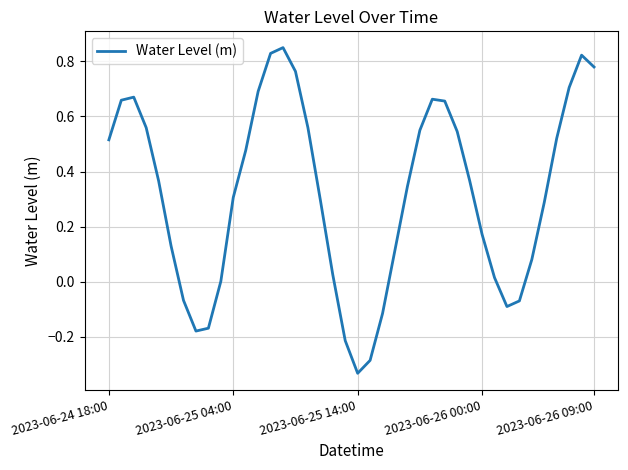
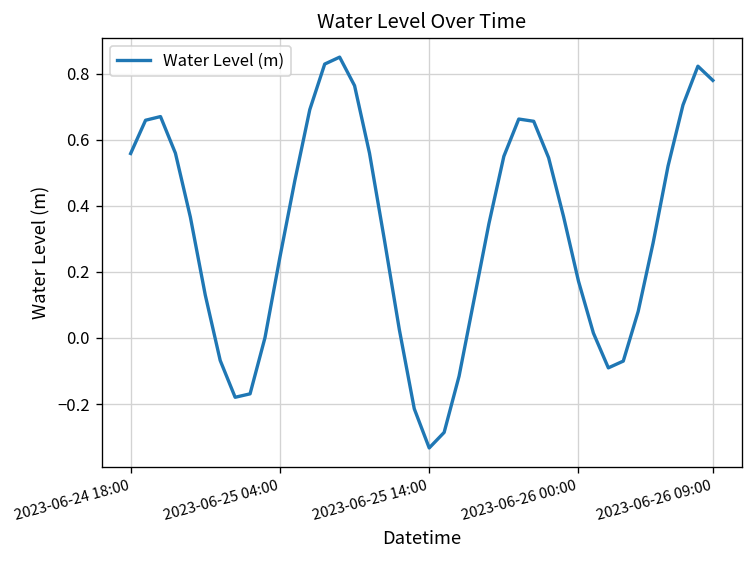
  {
-   "2023-06-24 18:00": 0.52,
-   "2023-06-25 04:00": 0.31,
+   "2023-06-24 18:00": 0.56,
+   "2023-06-25 04:00": 0.24,
    "2023-06-25 14:00": -0.33,
    "2023-06-26 00:00": 0.17,
    "2023-06-26 09:00": 0.78
  }
